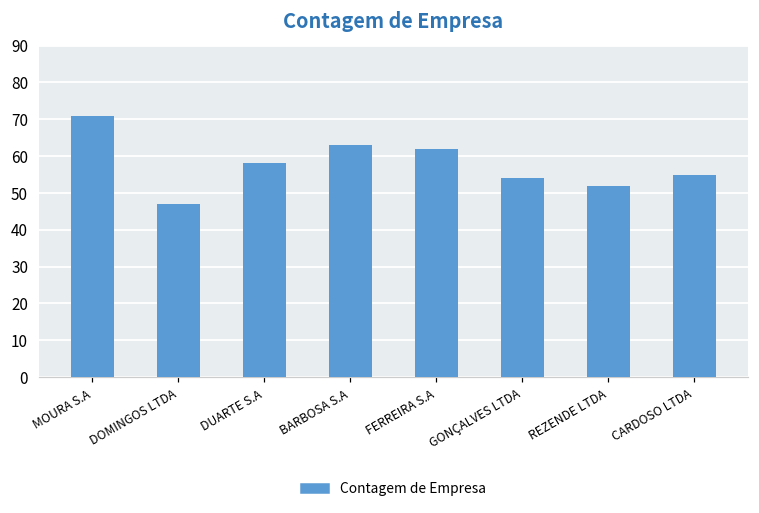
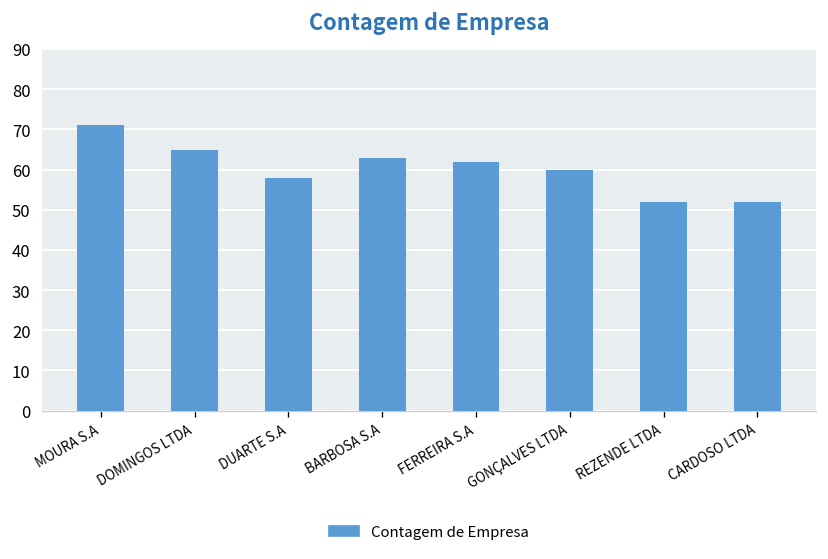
  {
    "MOURA S.A": 71,
-   "DOMINGOS LTDA": 47,
+   "DOMINGOS LTDA": 65,
    "DUARTE S.A": 58,
    "BARBOSA S.A": 63,
    "FERREIRA S.A": 62,
-   "GONÇALVES LTDA": 54,
+   "GONÇALVES LTDA": 60,
    "REZENDE LTDA": 52,
-   "CARDOSO LTDA": 55
+   "CARDOSO LTDA": 52
  }
